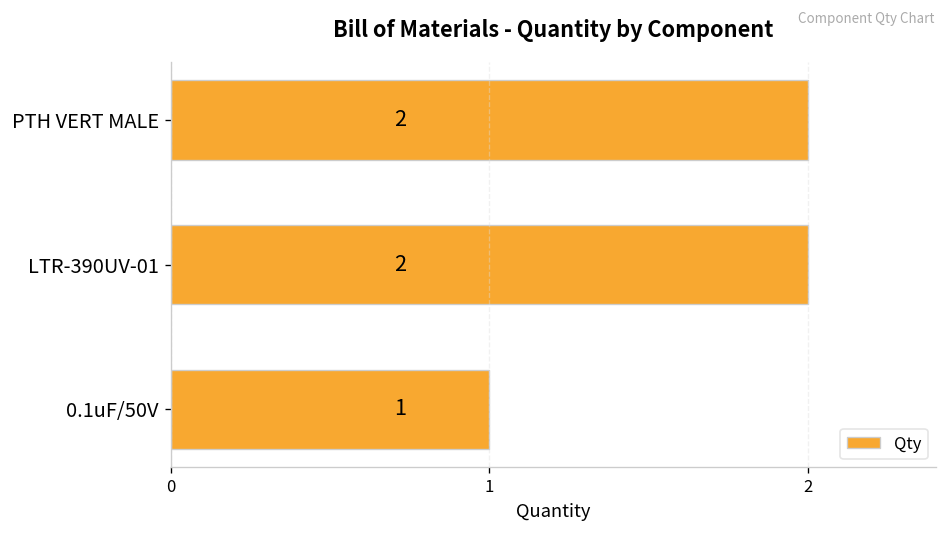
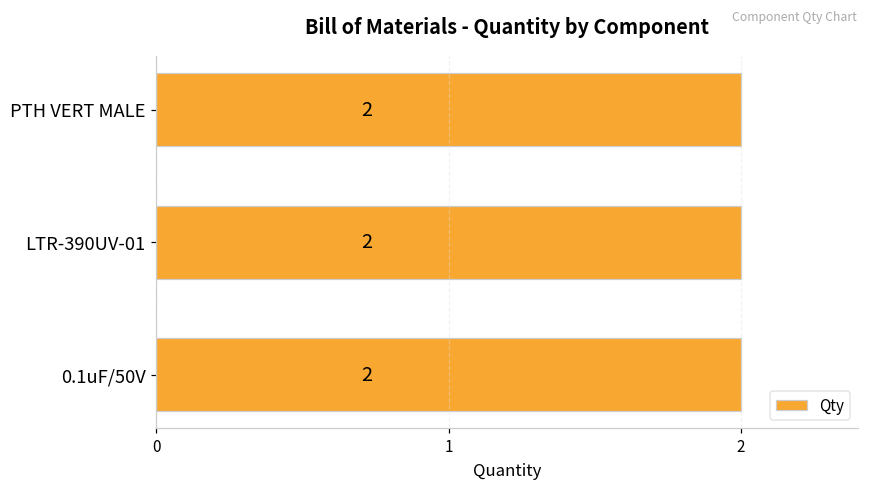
  {
    "PTH VERT MALE": 2,
    "LTR-390UV-01": 2,
-   "0.1uF/50V": 1
+   "0.1uF/50V": 2
  }
